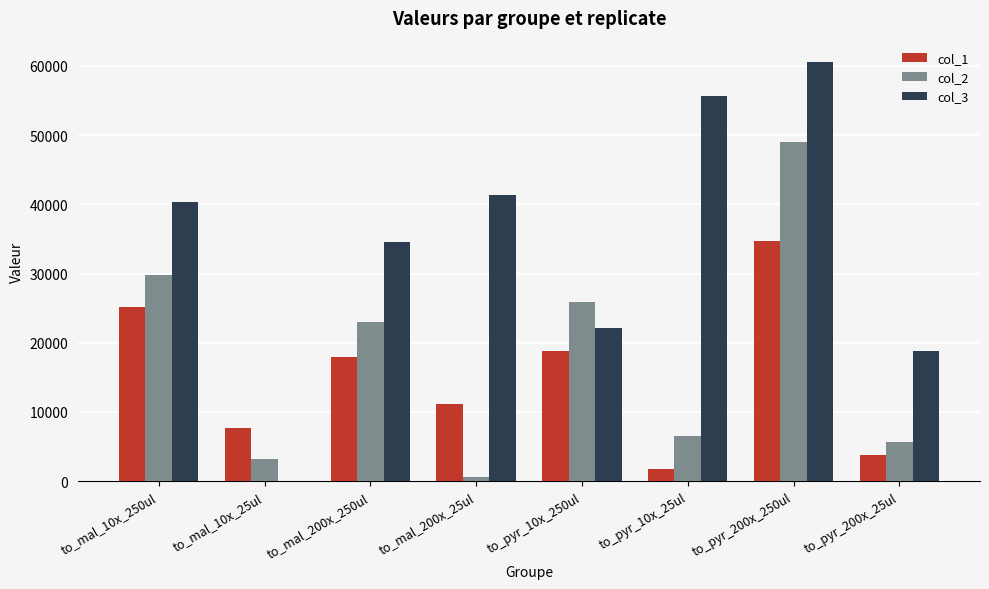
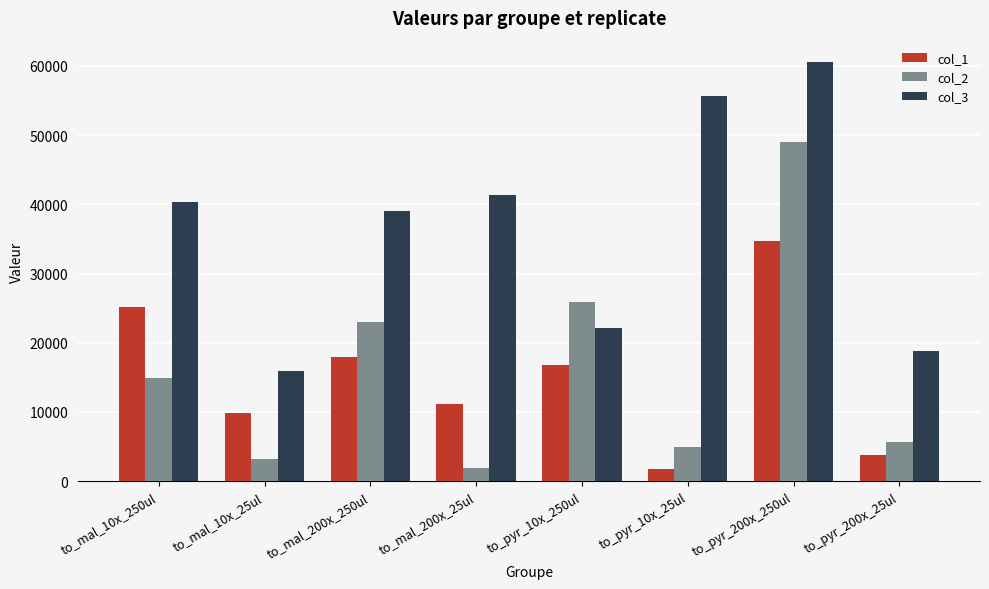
  {
    "col_1": {
      "to_mal_10x_250ul": 25000,
-     "to_mal_10x_25ul": 8000,
+     "to_mal_10x_25ul": 10000,
      "to_mal_200x_250ul": 18000,
      "to_mal_200x_25ul": 11000,
-     "to_pyr_10x_250ul": 19000,
+     "to_pyr_10x_250ul": 17000,
      "to_pyr_10x_25ul": 2000,
      "to_pyr_200x_250ul": 35000,
      "to_pyr_200x_25ul": 4000
    },
    "col_2": {
-     "to_mal_10x_250ul": 30000,
+     "to_mal_10x_250ul": 15000,
      "to_mal_10x_25ul": 3000,
      "to_mal_200x_250ul": 23000,
-     "to_mal_200x_25ul": 1000,
+     "to_mal_200x_25ul": 2000,
      "to_pyr_10x_250ul": 26000,
-     "to_pyr_10x_25ul": 7000,
+     "to_pyr_10x_25ul": 5000,
      "to_pyr_200x_250ul": 49000,
      "to_pyr_200x_25ul": 6000
    },
    "col_3": {
      "to_mal_10x_250ul": 40000,
-     "to_mal_10x_25ul": 0,
-     "to_mal_200x_250ul": 35000,
+     "to_mal_10x_25ul": 16000,
+     "to_mal_200x_250ul": 39000,
      "to_mal_200x_25ul": 41000,
      "to_pyr_10x_250ul": 22000,
      "to_pyr_10x_25ul": 56000,
      "to_pyr_200x_250ul": 61000,
      "to_pyr_200x_25ul": 19000
    }
  }
